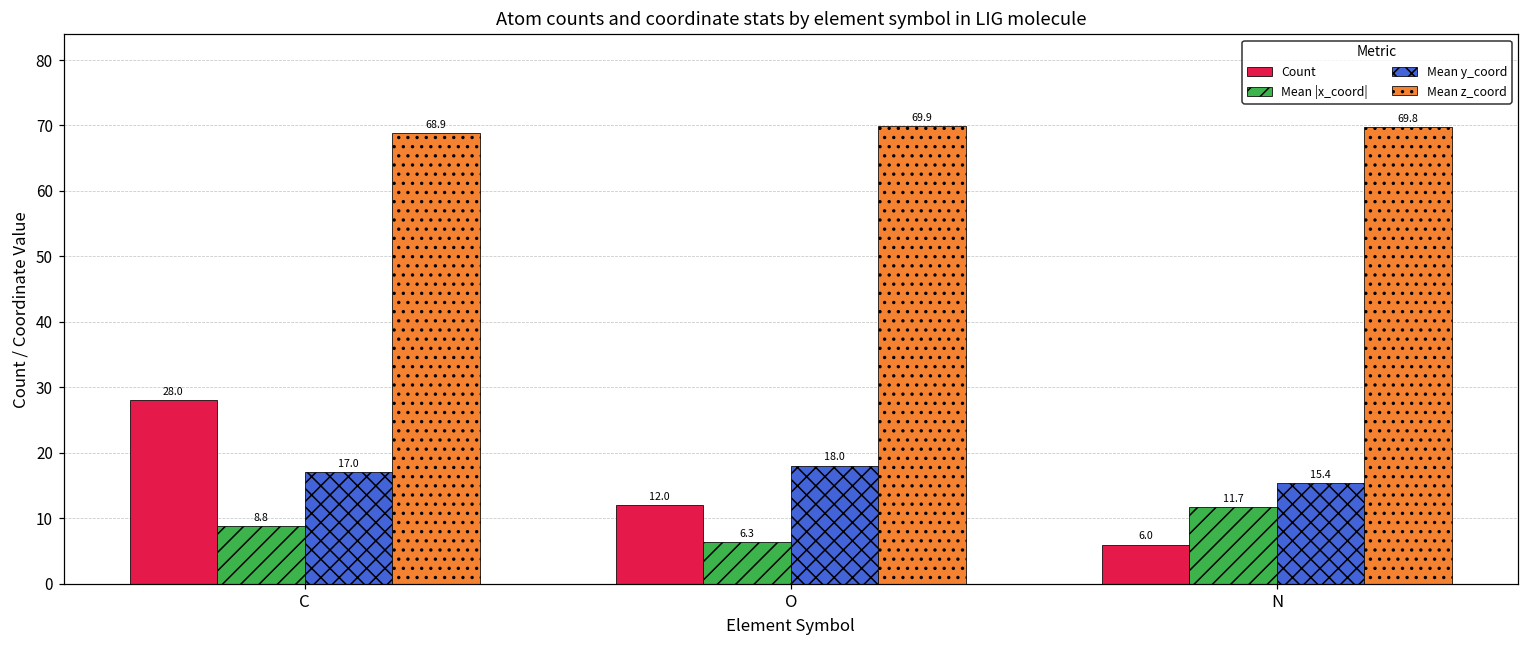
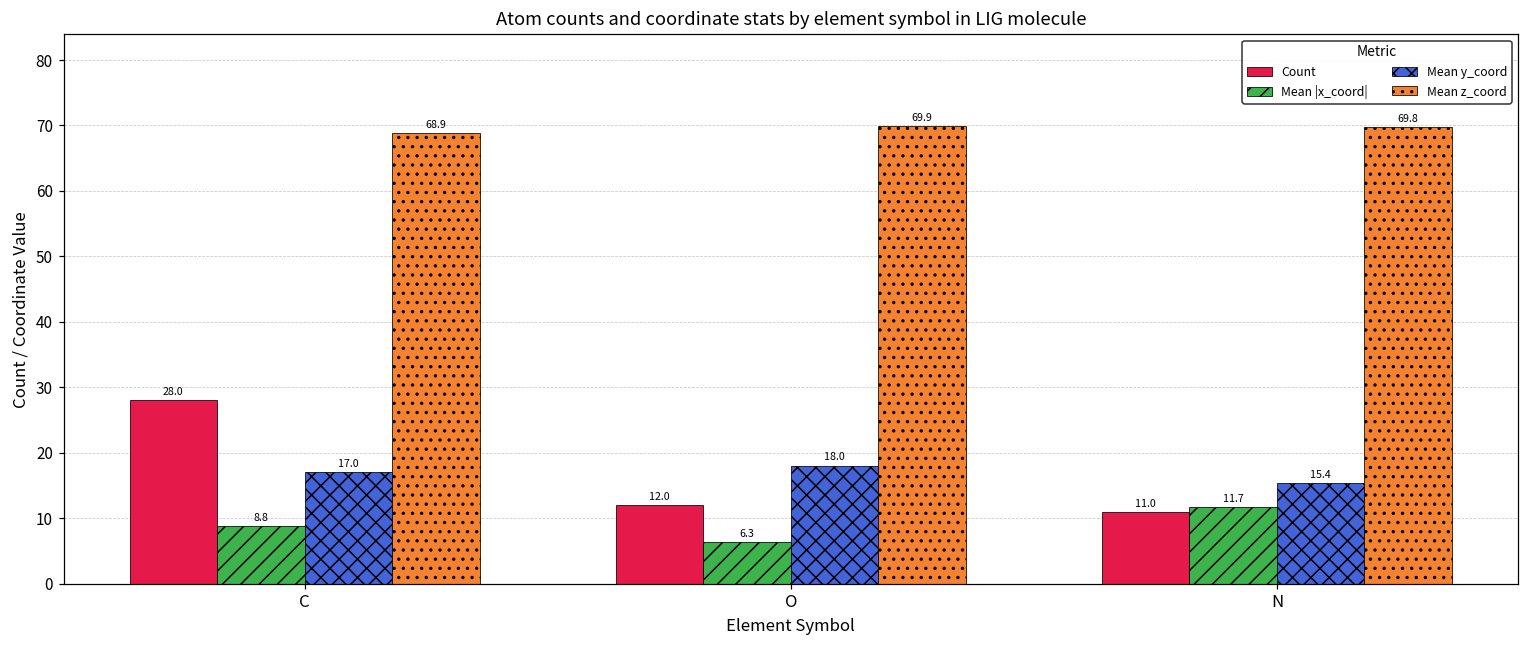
  {
    "Count": {
      "C": 28.0,
      "O": 12.0,
-     "N": 6.0
+     "N": 11.0
    },
    "Mean |x_coord|": {
      "C": 8.8,
      "O": 6.3,
      "N": 11.7
    },
    "Mean y_coord": {
      "C": 17.0,
      "O": 18.0,
      "N": 15.4
    },
    "Mean z_coord": {
      "C": 68.9,
      "O": 69.9,
      "N": 69.8
    }
  }
